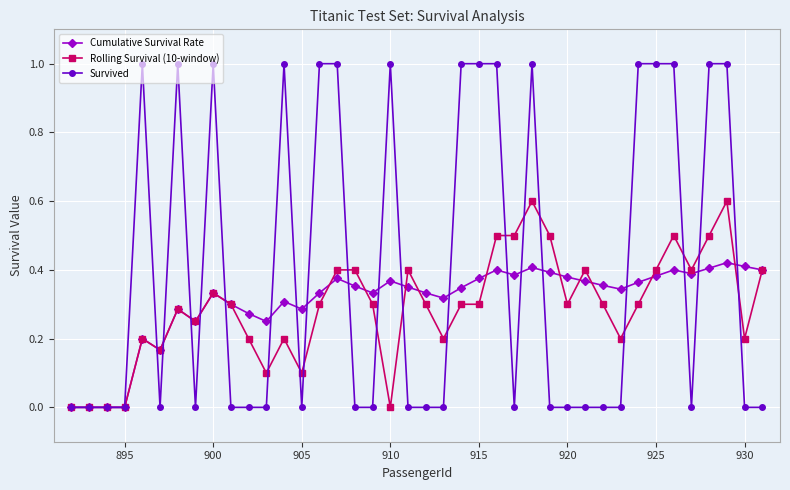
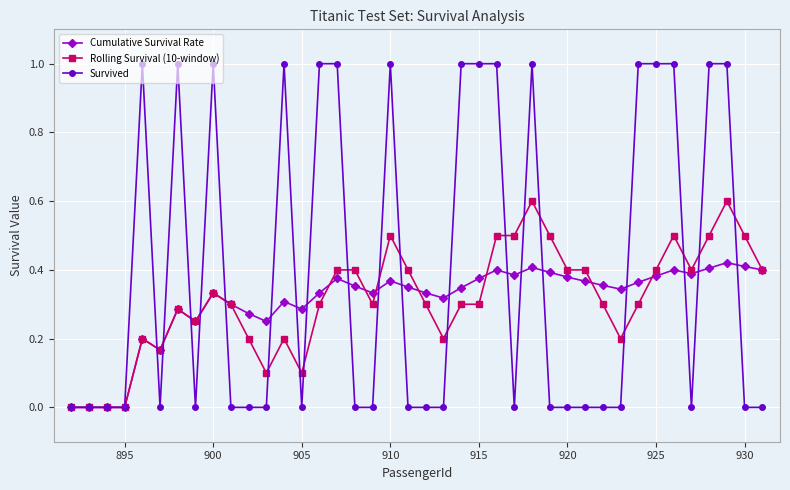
  {
    "Rolling Survival (10-window)": {
      "905": 0.1,
-     "910": 0.0,
+     "910": 0.5,
      "915": 0.3,
-     "920": 0.3,
+     "920": 0.4,
      "925": 0.4,
-     "930": 0.2
+     "930": 0.5
    }
  }
